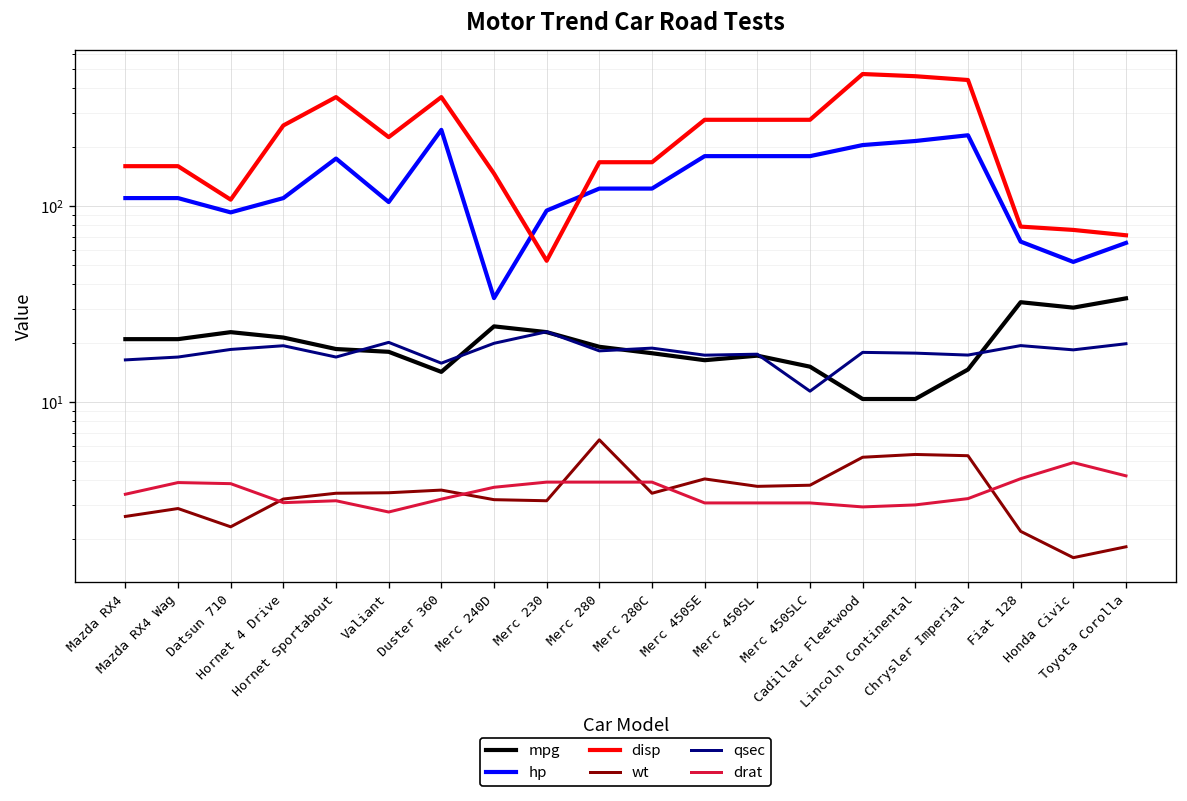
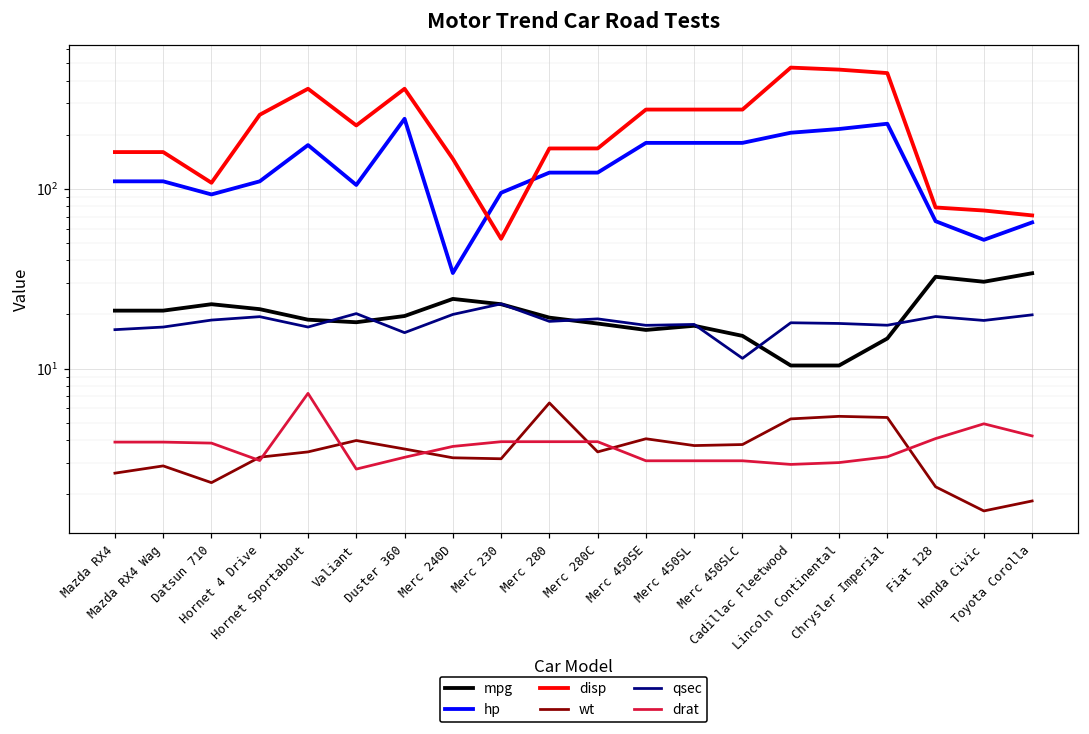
  {
    "mpg": {
      "Mazda RX4": 21,
      "Mazda RX4 Wag": 21,
      "Datsun 710": 23,
      "Hornet 4 Drive": 21,
      "Hornet Sportabout": 19,
      "Valiant": 18,
-     "Duster 360": 14,
+     "Duster 360": 20,
      "Merc 240D": 24,
      "Merc 280": 19,
      "Merc 280C": 18,
      "Merc 450SE": 16,
      "Merc 450SLC": 15,
      "Cadillac Fleetwood": 10,
      "Lincoln Continental": 10,
      "Chrysler Imperial": 15,
      "Fiat 128": 32,
      "Honda Civic": 30,
      "Toyota Corolla": 34
    },
    "hp": {
      "Mazda RX4": 110,
      "Mazda RX4 Wag": 110,
      "Datsun 710": 90,
      "Hornet 4 Drive": 110,
      "Hornet Sportabout": 180,
      "Valiant": 110,
      "Duster 360": 250,
      "Merc 240D": 34,
      "Merc 230": 100,
      "Merc 280": 120,
      "Merc 280C": 120,
      "Merc 450SE": 180,
      "Merc 450SL": 180,
      "Merc 450SLC": 180,
      "Cadillac Fleetwood": 210,
      "Lincoln Continental": 220,
      "Chrysler Imperial": 230,
      "Fiat 128": 66,
      "Honda Civic": 52,
      "Toyota Corolla": 65
    },
    "disp": {
      "Mazda RX4": 160,
      "Mazda RX4 Wag": 160,
      "Datsun 710": 110,
      "Hornet 4 Drive": 260,
      "Hornet Sportabout": 360,
      "Valiant": 230,
      "Duster 360": 360,
      "Merc 240D": 150,
      "Merc 230": 53,
      "Merc 280": 170,
      "Merc 280C": 170,
      "Merc 450SE": 280,
      "Merc 450SL": 280,
      "Merc 450SLC": 280,
      "Cadillac Fleetwood": 470,
      "Lincoln Continental": 460,
      "Chrysler Imperial": 440,
      "Fiat 128": 80,
      "Honda Civic": 80,
      "Toyota Corolla": 70
    },
    "wt": {
      "Mazda RX4": 2.6,
      "Mazda RX4 Wag": 2.9,
      "Datsun 710": 2.3,
      "Hornet 4 Drive": 3.2,
      "Hornet Sportabout": 3.4,
-     "Valiant": 3.5,
+     "Valiant": 4.0,
      "Duster 360": 3.6,
      "Merc 240D": 3.2,
      "Merc 230": 3.2,
      "Merc 280": 6.4,
      "Merc 280C": 3.4,
      "Merc 450SE": 4.1,
      "Merc 450SL": 3.7,
      "Merc 450SLC": 3.8,
      "Cadillac Fleetwood": 5.3,
      "Lincoln Continental": 5.4,
      "Chrysler Imperial": 5.3,
      "Fiat 128": 2.2,
      "Honda Civic": 1.6,
      "Toyota Corolla": 1.8
    },
    "qsec": {
      "Mazda RX4": 16,
      "Mazda RX4 Wag": 17,
      "Datsun 710": 19,
      "Hornet 4 Drive": 19,
      "Hornet Sportabout": 17,
      "Valiant": 20,
      "Duster 360": 16,
      "Merc 240D": 20,
      "Merc 280": 18,
      "Merc 280C": 19,
      "Merc 450SE": 17,
      "Merc 450SLC": 11,
      "Cadillac Fleetwood": 18,
      "Lincoln Continental": 18,
      "Chrysler Imperial": 17,
      "Fiat 128": 19,
      "Honda Civic": 19,
      "Toyota Corolla": 20
    },
    "drat": {
-     "Mazda RX4": 3.4,
+     "Mazda RX4": 3.9,
      "Mazda RX4 Wag": 3.9,
      "Datsun 710": 3.9,
      "Hornet 4 Drive": 3.1,
-     "Hornet Sportabout": 3.2,
+     "Hornet Sportabout": 7,
      "Valiant": 2.8,
      "Duster 360": 3.2,
      "Merc 240D": 3.7,
      "Merc 230": 3.9,
      "Merc 280": 3.9,
      "Merc 280C": 3.9,
      "Merc 450SE": 3.1,
      "Merc 450SL": 3.1,
      "Merc 450SLC": 3.1,
      "Cadillac Fleetwood": 2.9,
      "Lincoln Continental": 3.0,
      "Chrysler Imperial": 3.2,
      "Fiat 128": 4.1,
      "Honda Civic": 4.9,
      "Toyota Corolla": 4.2
    }
  }
